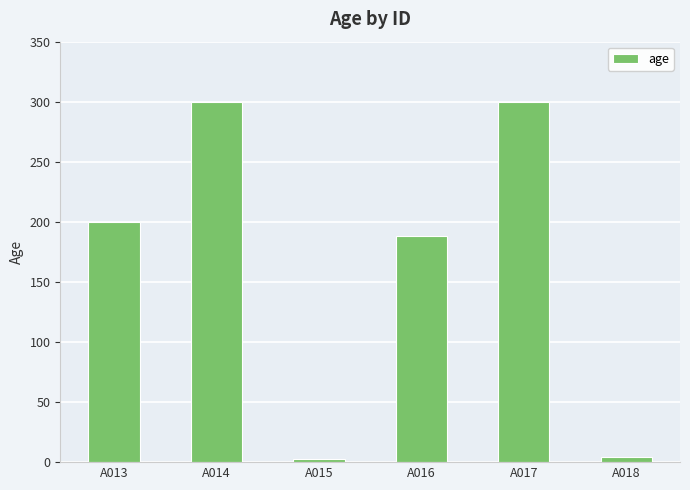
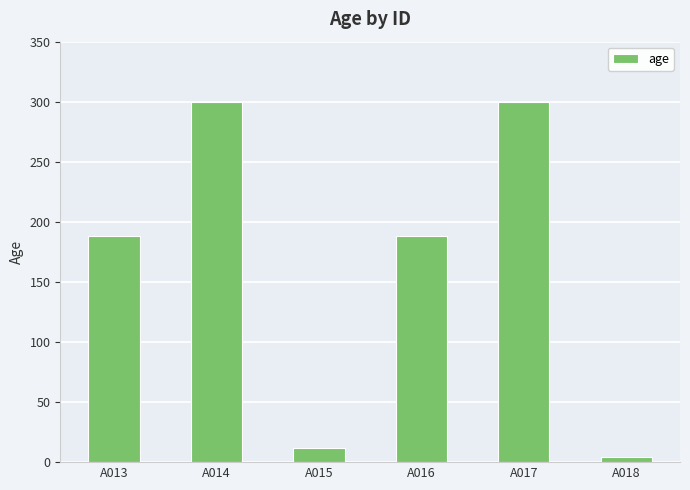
  {
-   "A013": 200,
+   "A013": 188,
    "A014": 300,
-   "A015": 3,
+   "A015": 12,
    "A016": 188,
    "A017": 300,
    "A018": 4
  }
